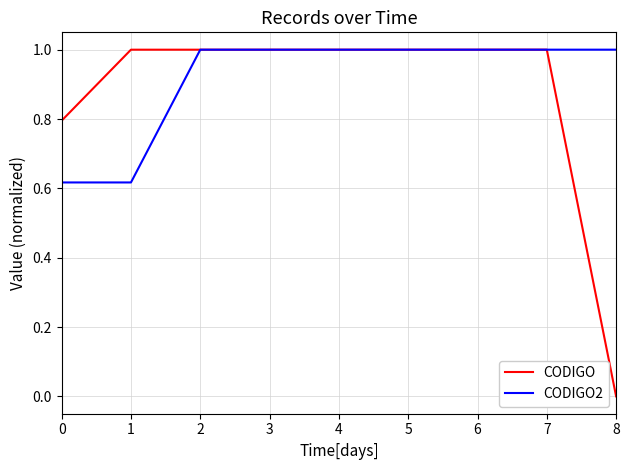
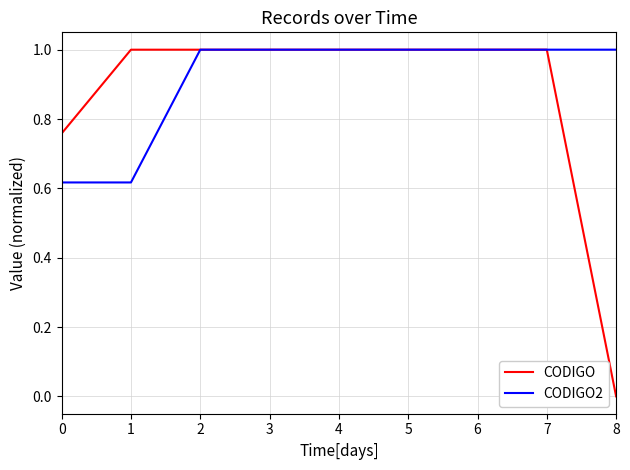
  {
    "CODIGO": {
-     "0": 0.80,
+     "0": 0.76,
      "1": 1.00,
      "8": 0.00
    },
    "CODIGO2": {
      "0": 0.62,
      "1": 0.62,
      "8": 1.00
    }
  }
